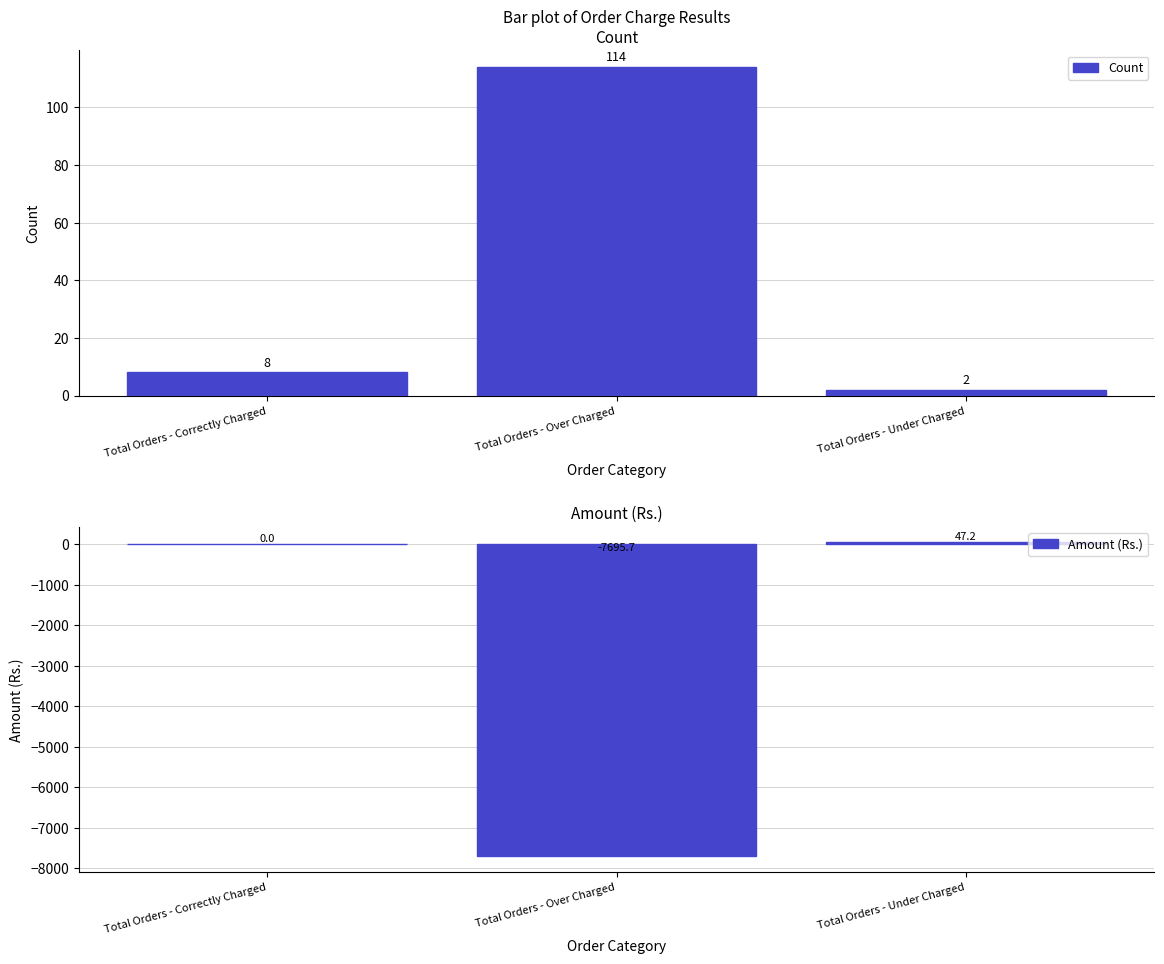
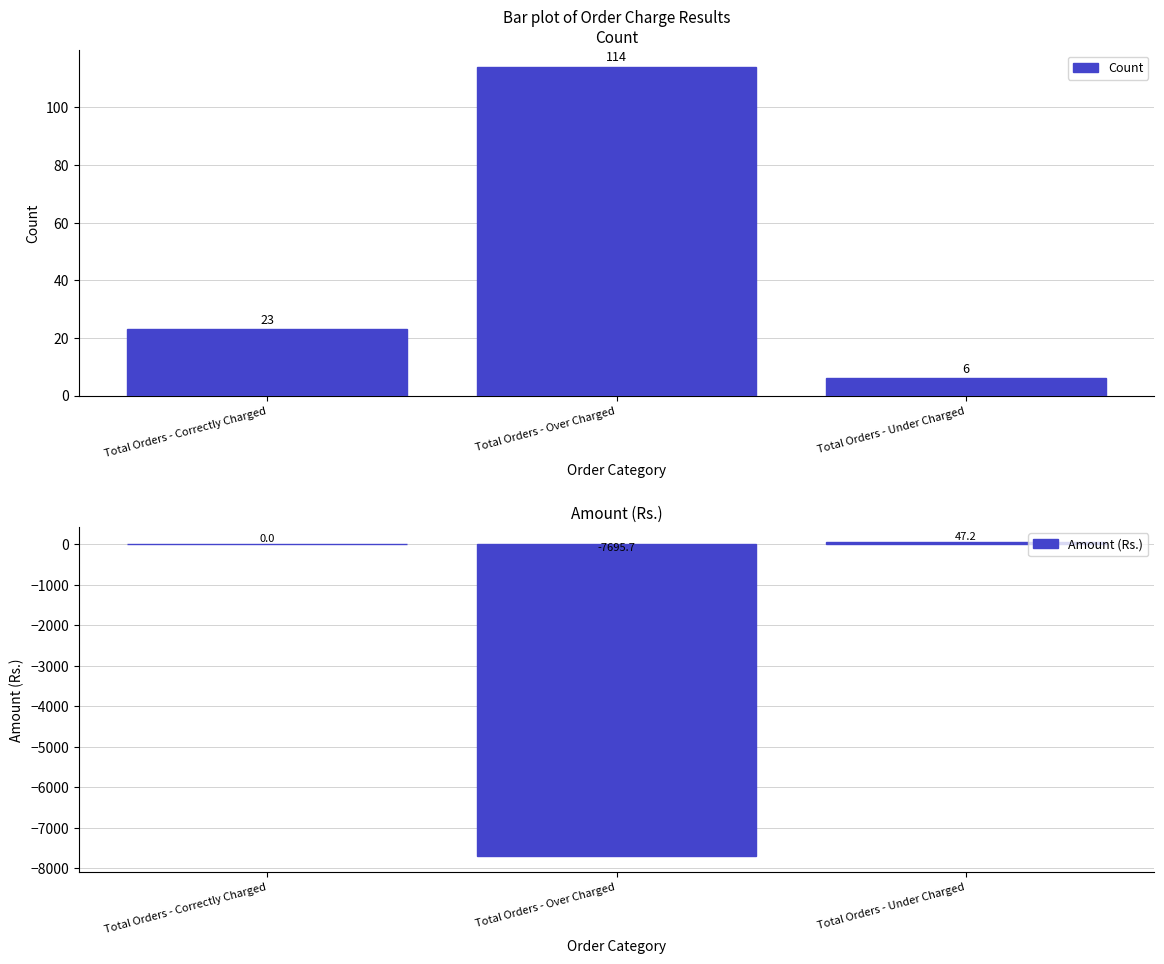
  {
    "Bar plot of Order Charge Results Count": {
-     "Total Orders - Correctly Charged": 8,
+     "Total Orders - Correctly Charged": 23,
      "Total Orders - Over Charged": 114,
-     "Total Orders - Under Charged": 2
+     "Total Orders - Under Charged": 6
    },
    "Amount (Rs.)": {
      "Total Orders - Correctly Charged": 0.0,
      "Total Orders - Over Charged": -7695.7,
      "Total Orders - Under Charged": 47.2
    }
  }
